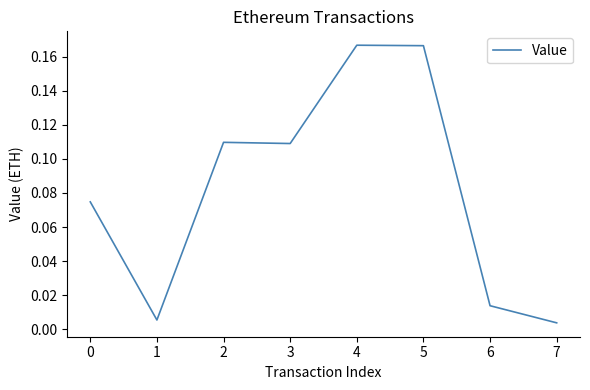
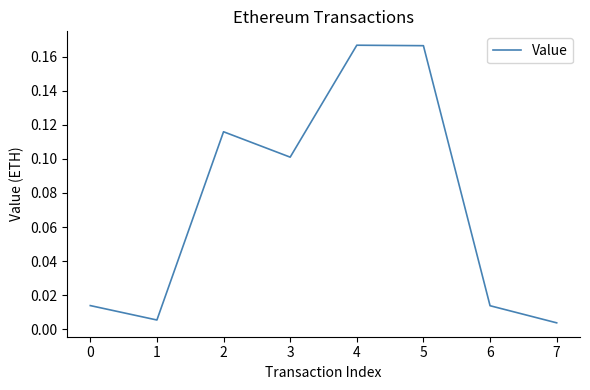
  {
-   "0": 0.075,
+   "0": 0.014,
    "1": 0.005,
-   "2": 0.110,
-   "3": 0.109,
+   "2": 0.116,
+   "3": 0.101,
    "4": 0.167,
    "5": 0.166,
    "6": 0.014,
    "7": 0.004
  }
